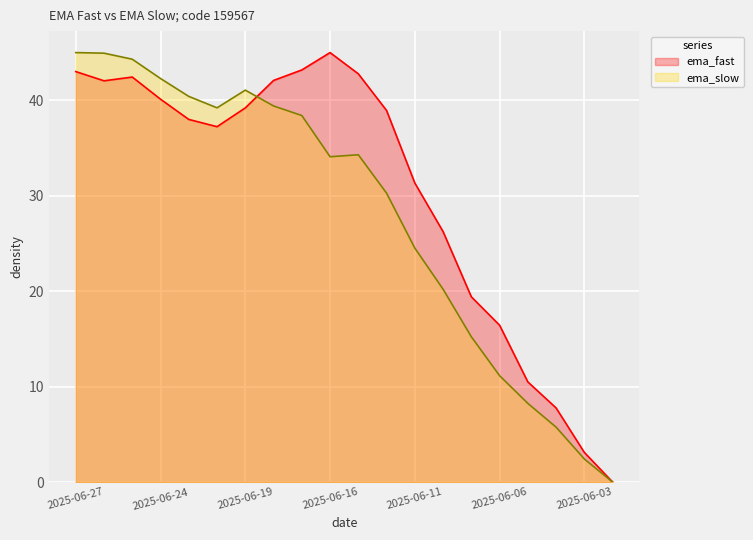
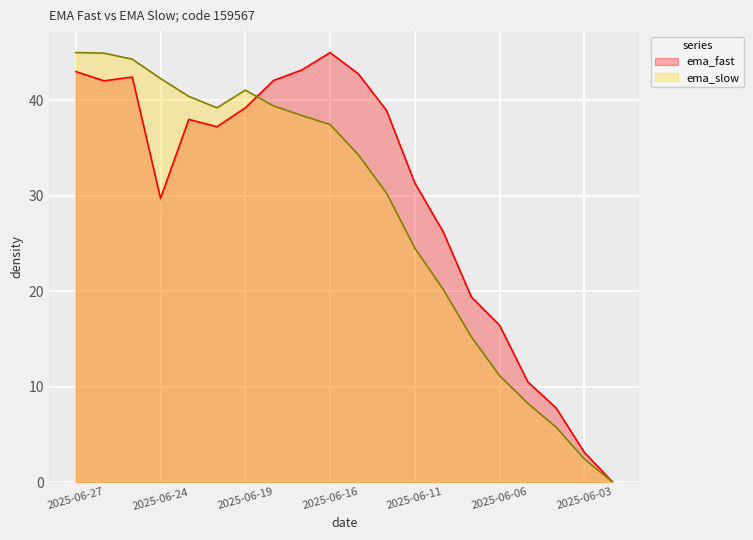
  {
    "ema_fast": {
      "2025-06-27": 43,
-     "2025-06-24": 40,
+     "2025-06-24": 30,
      "2025-06-19": 39,
      "2025-06-16": 45,
      "2025-06-11": 31,
      "2025-06-06": 16,
      "2025-06-03": 3
    },
    "ema_slow": {
      "2025-06-27": 45,
      "2025-06-24": 42,
      "2025-06-19": 41,
-     "2025-06-16": 34,
+     "2025-06-16": 37,
      "2025-06-11": 25,
      "2025-06-06": 11,
      "2025-06-03": 2
    }
  }
